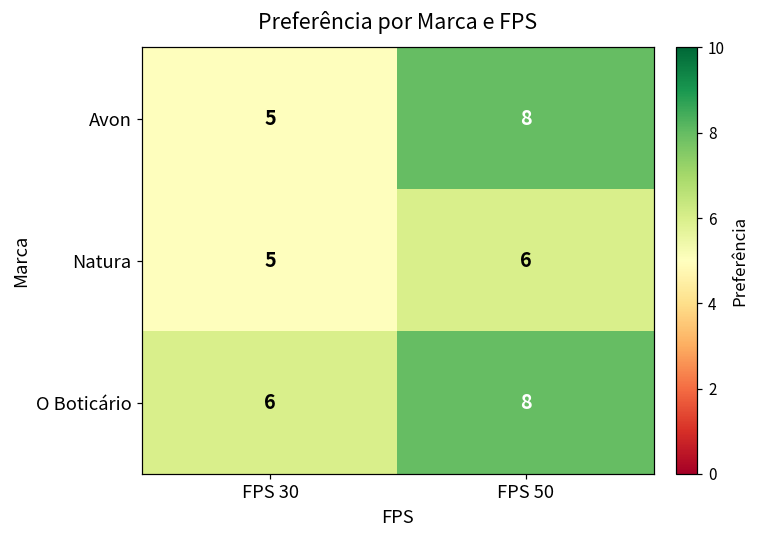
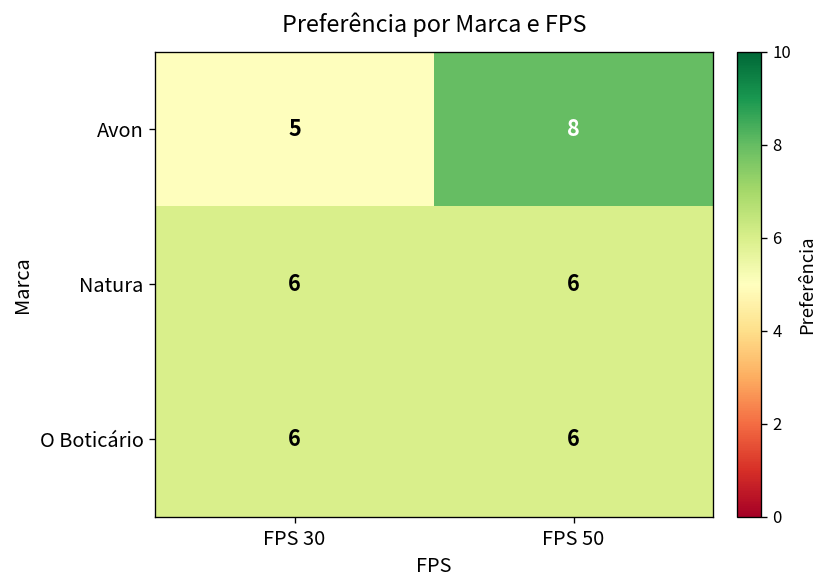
  {
    "Avon": {
      "FPS 30": 5,
      "FPS 50": 8
    },
    "Natura": {
-     "FPS 30": 5,
+     "FPS 30": 6,
      "FPS 50": 6
    },
    "O Boticário": {
      "FPS 30": 6,
-     "FPS 50": 8
+     "FPS 50": 6
    }
  }
